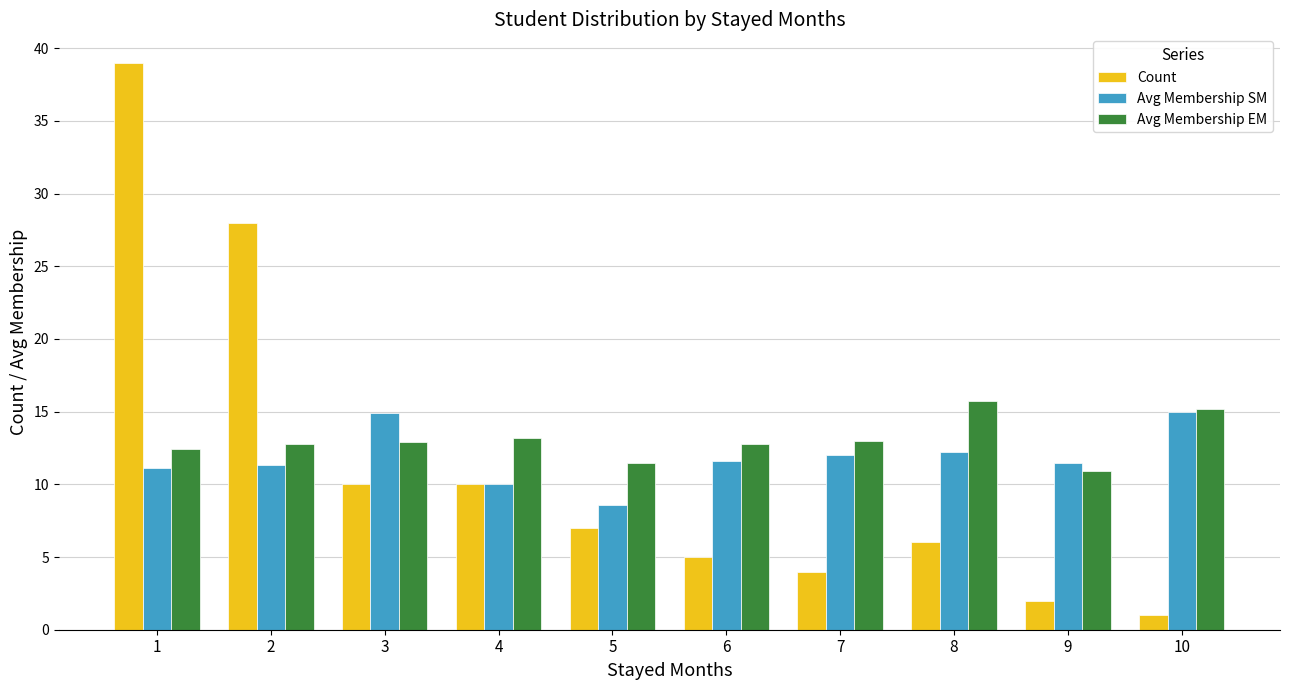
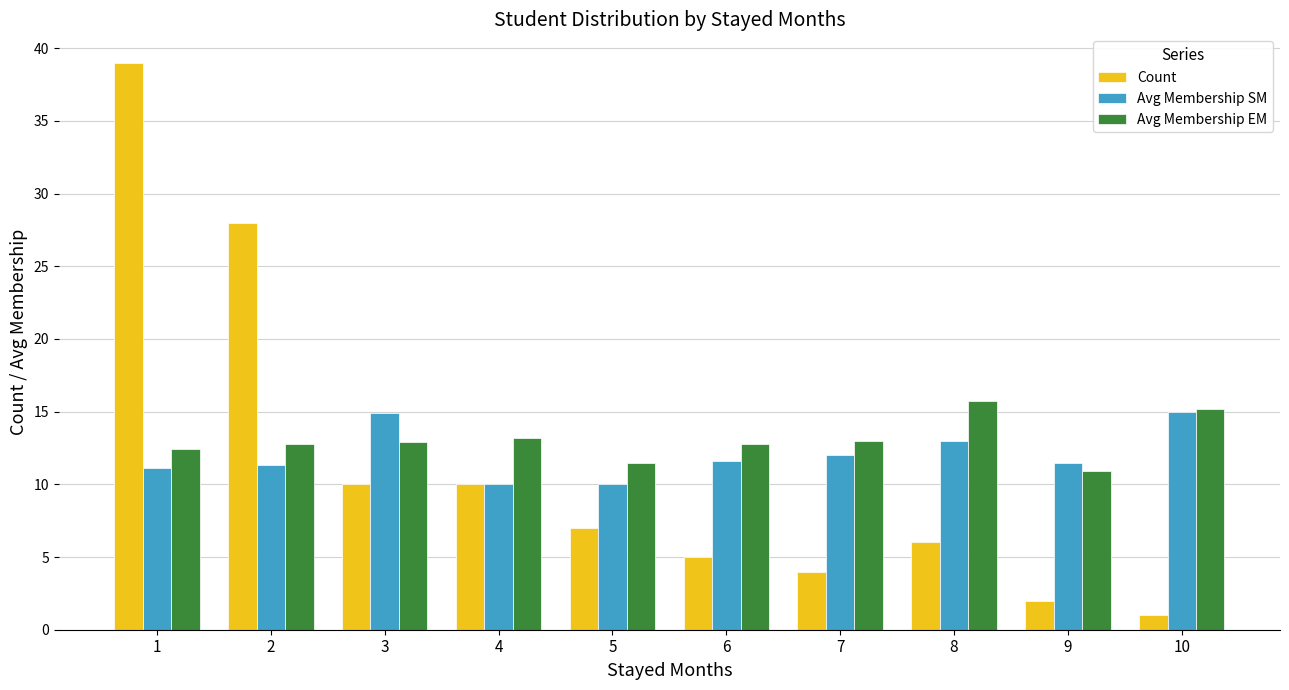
  {
    "Count": {
      "1": 39.0,
      "2": 28.0,
      "3": 10.0,
      "4": 10.0,
      "5": 7.0,
      "6": 5.0,
      "7": 4.0,
      "8": 6.0,
      "9": 2.0,
      "10": 1.0
    },
    "Avg Membership SM": {
      "1": 11.1,
      "2": 11.3,
      "3": 14.9,
      "4": 10.0,
-     "5": 8.6,
+     "5": 10.0,
      "6": 11.6,
      "7": 12.0,
-     "8": 12.2,
+     "8": 13.0,
      "9": 11.5,
      "10": 15.0
    },
    "Avg Membership EM": {
      "1": 12.4,
      "2": 12.8,
      "3": 12.9,
      "4": 13.2,
      "5": 11.5,
      "6": 12.8,
      "7": 13.0,
      "8": 15.7,
      "9": 10.9,
      "10": 15.2
    }
  }
